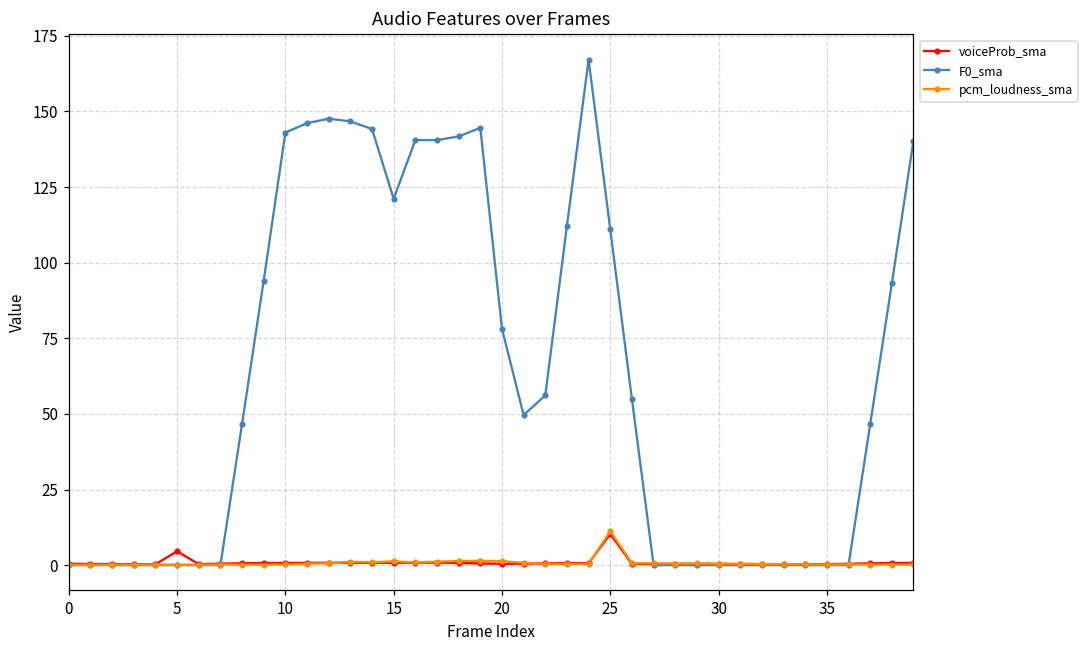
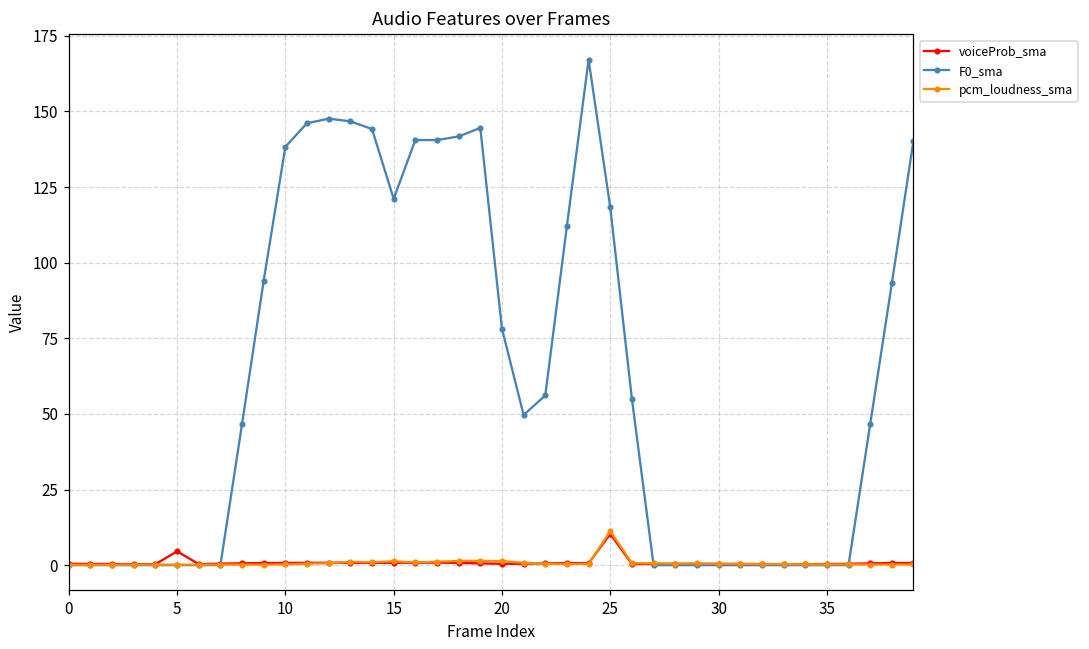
  {
    "voiceProb_sma": {
      "5": 5
    },
    "F0_sma": {
-     "10": 143,
+     "10": 138,
      "15": 121,
      "20": 78,
-     "25": 111
+     "25": 118
    }
  }
